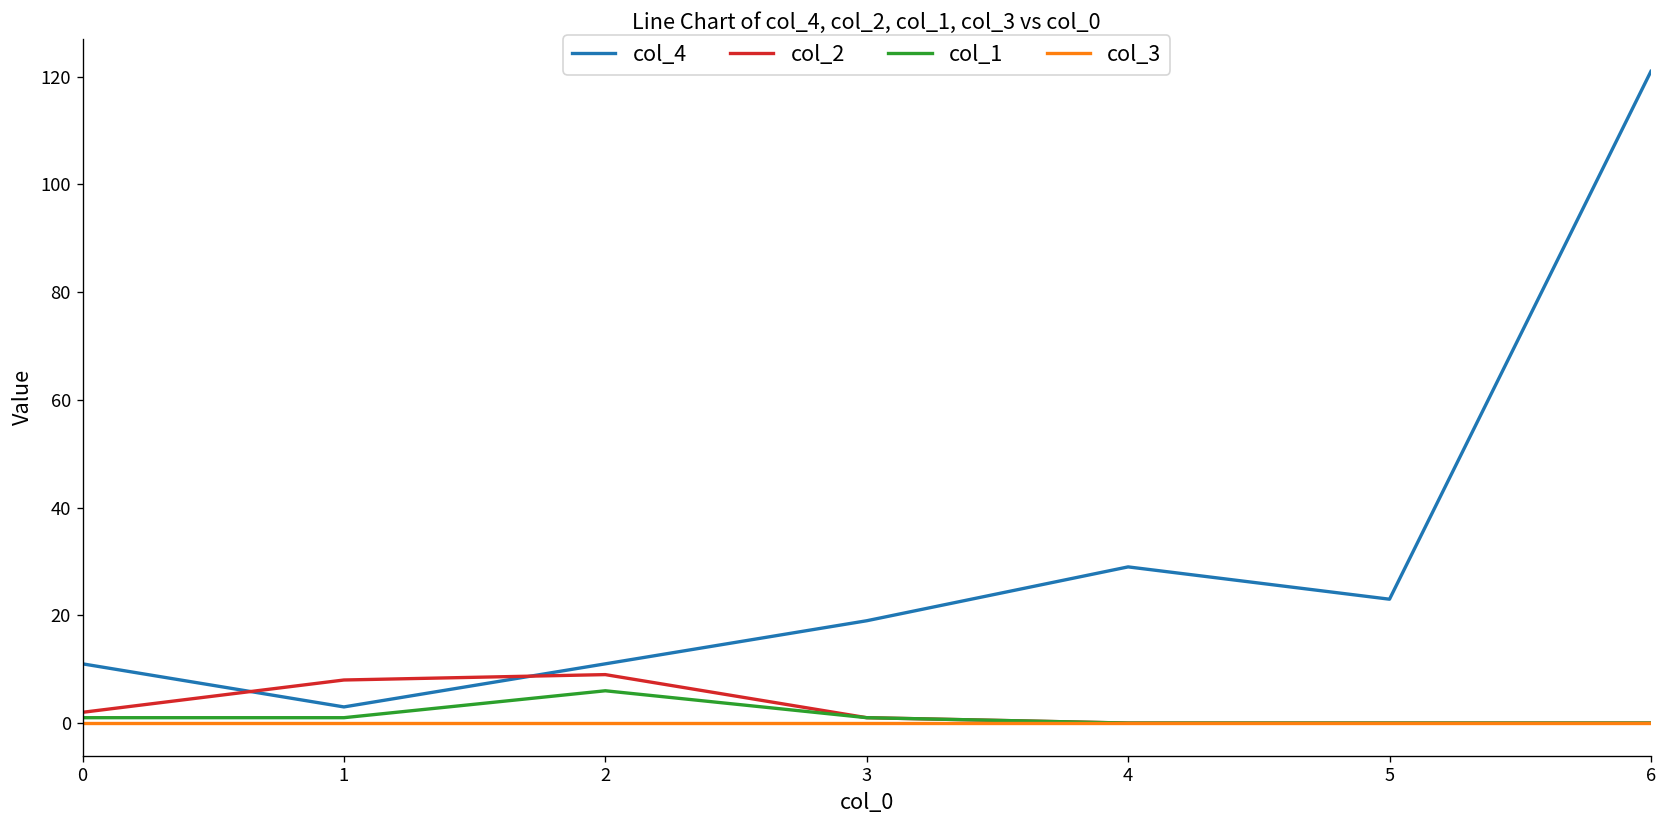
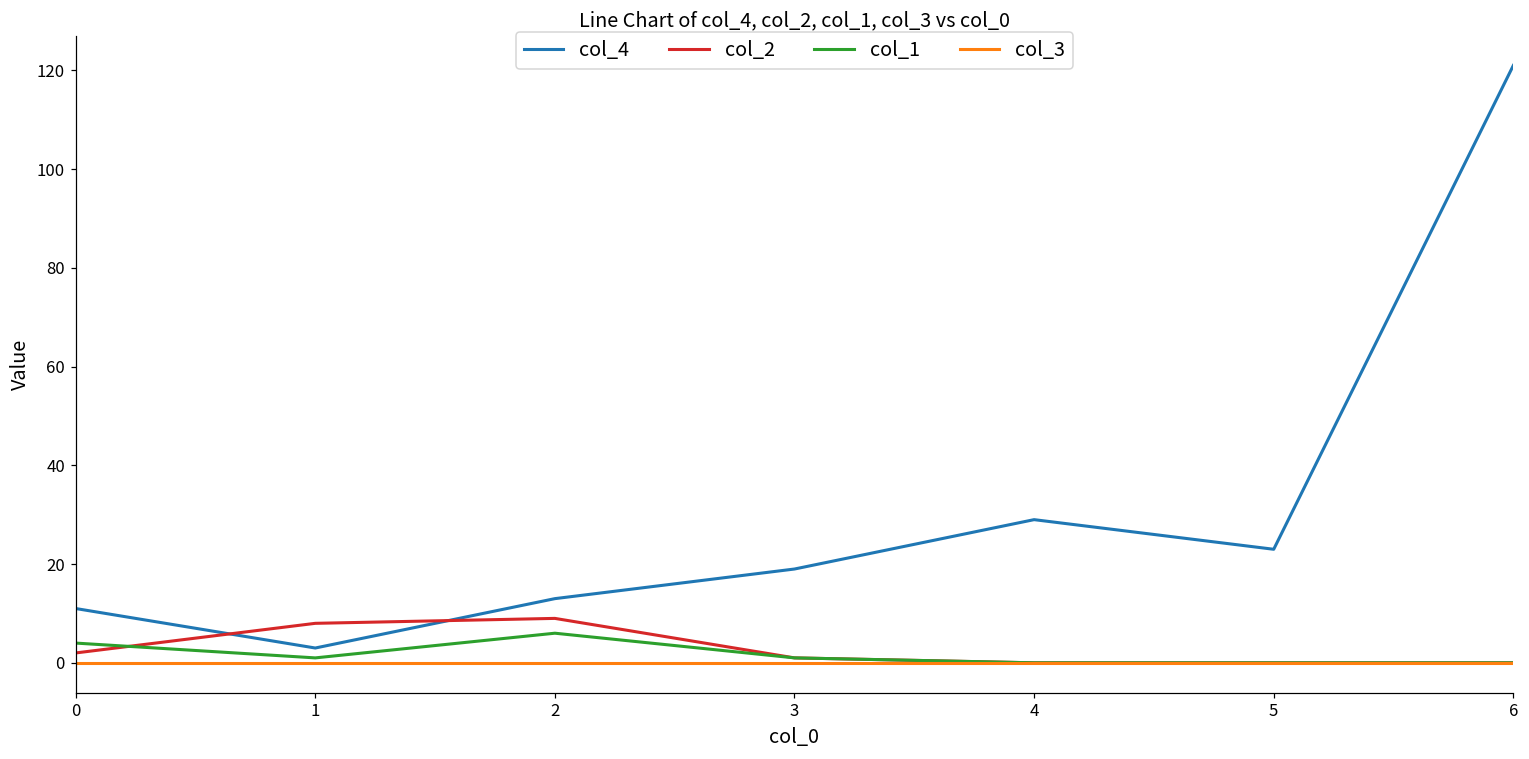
  {
    "col_4": {
      "0": 11,
      "1": 3,
-     "2": 11,
+     "2": 13,
      "3": 19,
      "4": 29,
      "5": 23,
      "6": 121
    },
    "col_2": {
      "0": 2,
      "1": 8,
      "2": 9
    },
    "col_1": {
-     "0": 1,
+     "0": 4,
      "1": 1,
      "2": 6
    },
    "col_3": {
      "0": 0,
      "1": 0,
      "2": 0,
      "3": 0
    }
  }
